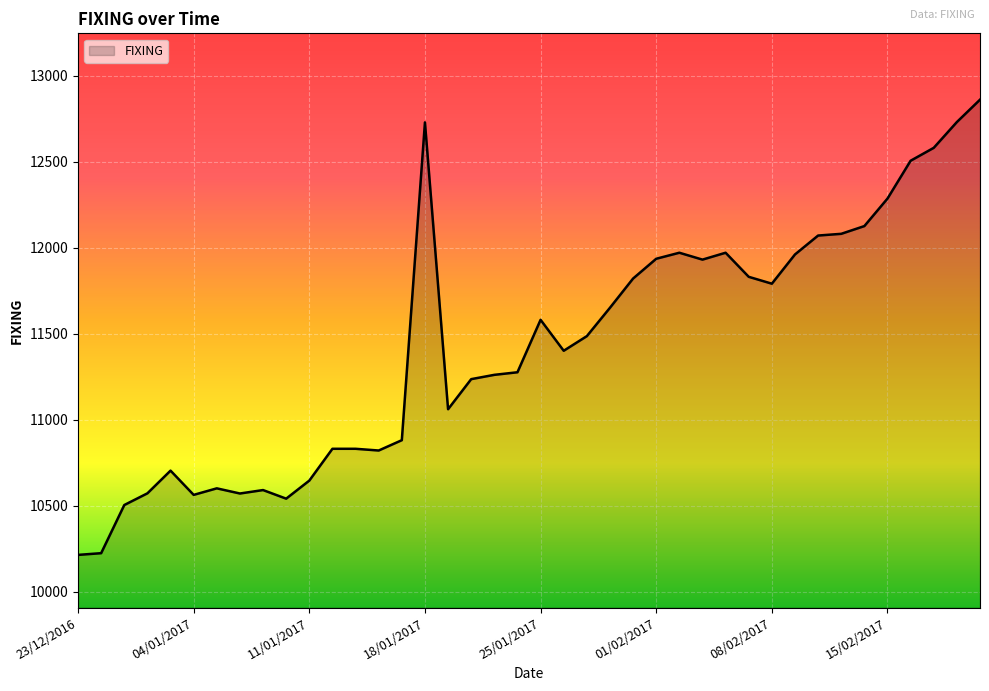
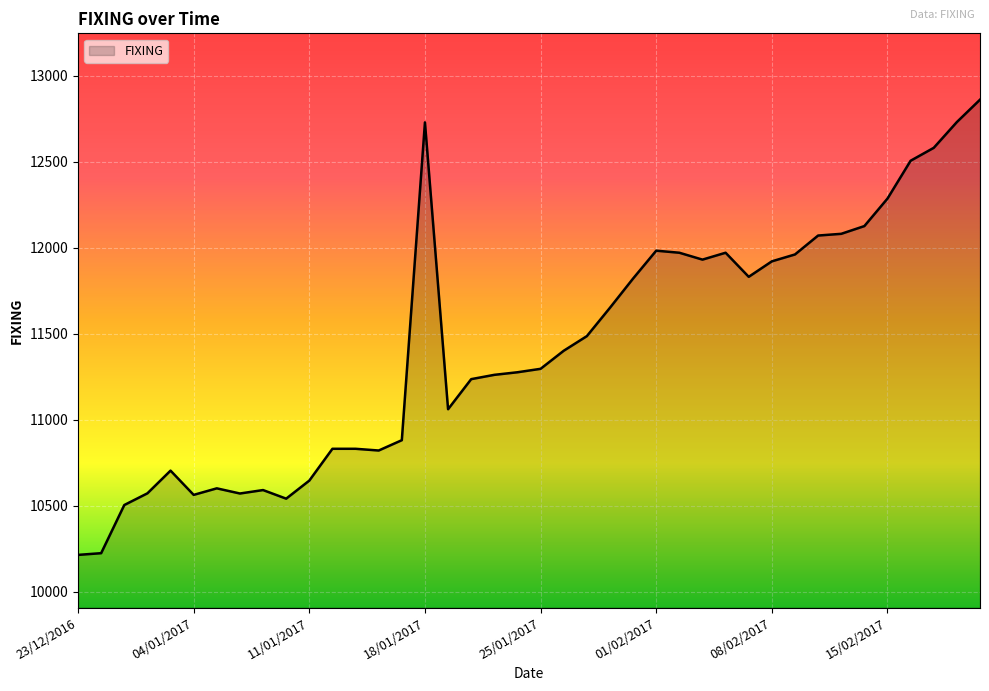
  {
    "23/12/2016": 10210,
    "04/01/2017": 10560,
    "11/01/2017": 10650,
    "18/01/2017": 12730,
-   "25/01/2017": 11580,
-   "01/02/2017": 11940,
-   "08/02/2017": 11790,
+   "25/01/2017": 11300,
+   "01/02/2017": 11980,
+   "08/02/2017": 11920,
    "15/02/2017": 12290
  }
